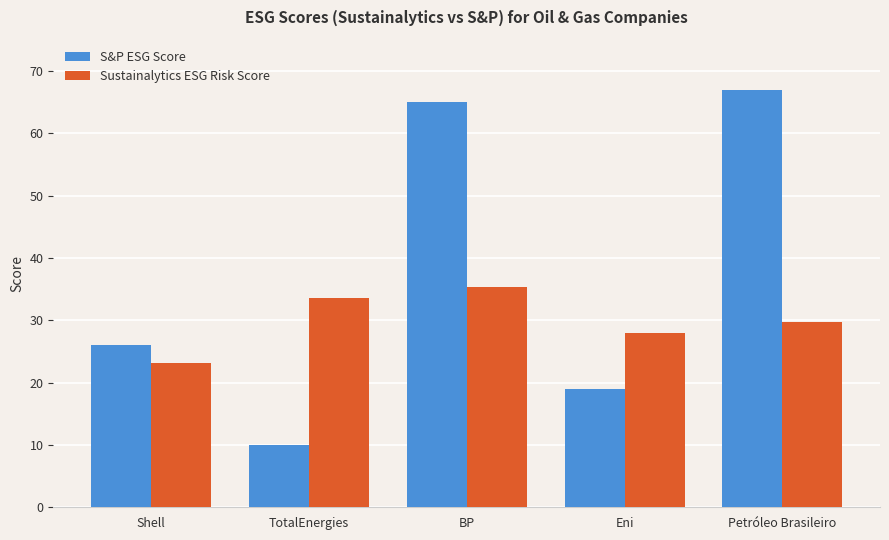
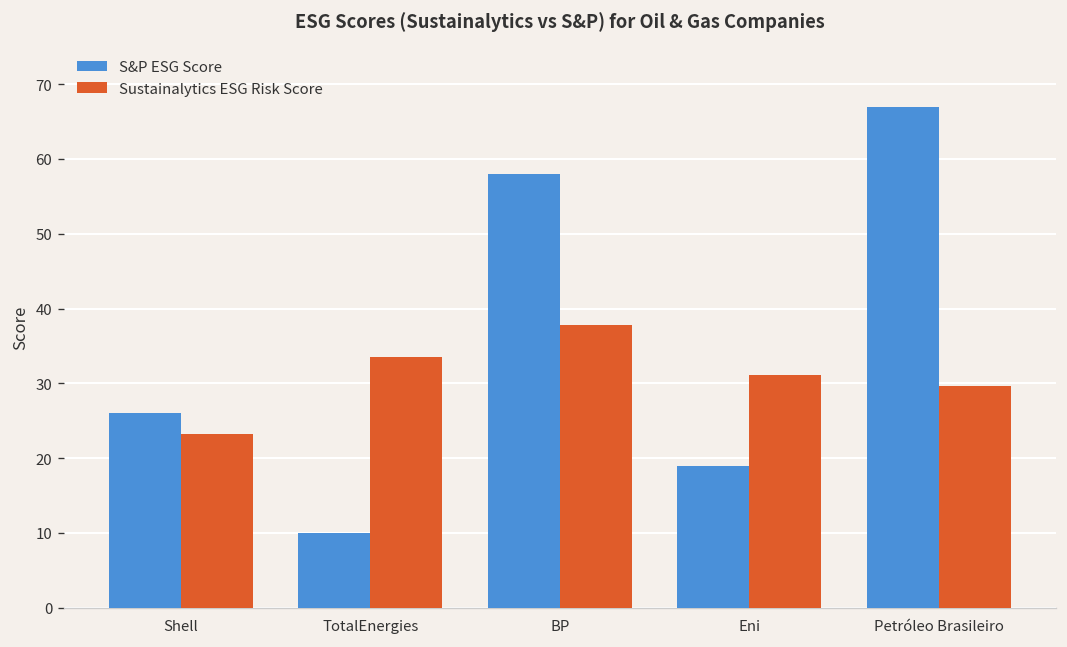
  {
    "S&P ESG Score": {
      "Shell": 26,
      "TotalEnergies": 10,
-     "BP": 65,
+     "BP": 58,
      "Eni": 19,
      "Petróleo Brasileiro": 67
    },
    "Sustainalytics ESG Risk Score": {
      "Shell": 23,
      "TotalEnergies": 34,
-     "BP": 35,
-     "Eni": 28,
+     "BP": 38,
+     "Eni": 31,
      "Petróleo Brasileiro": 30
    }
  }
